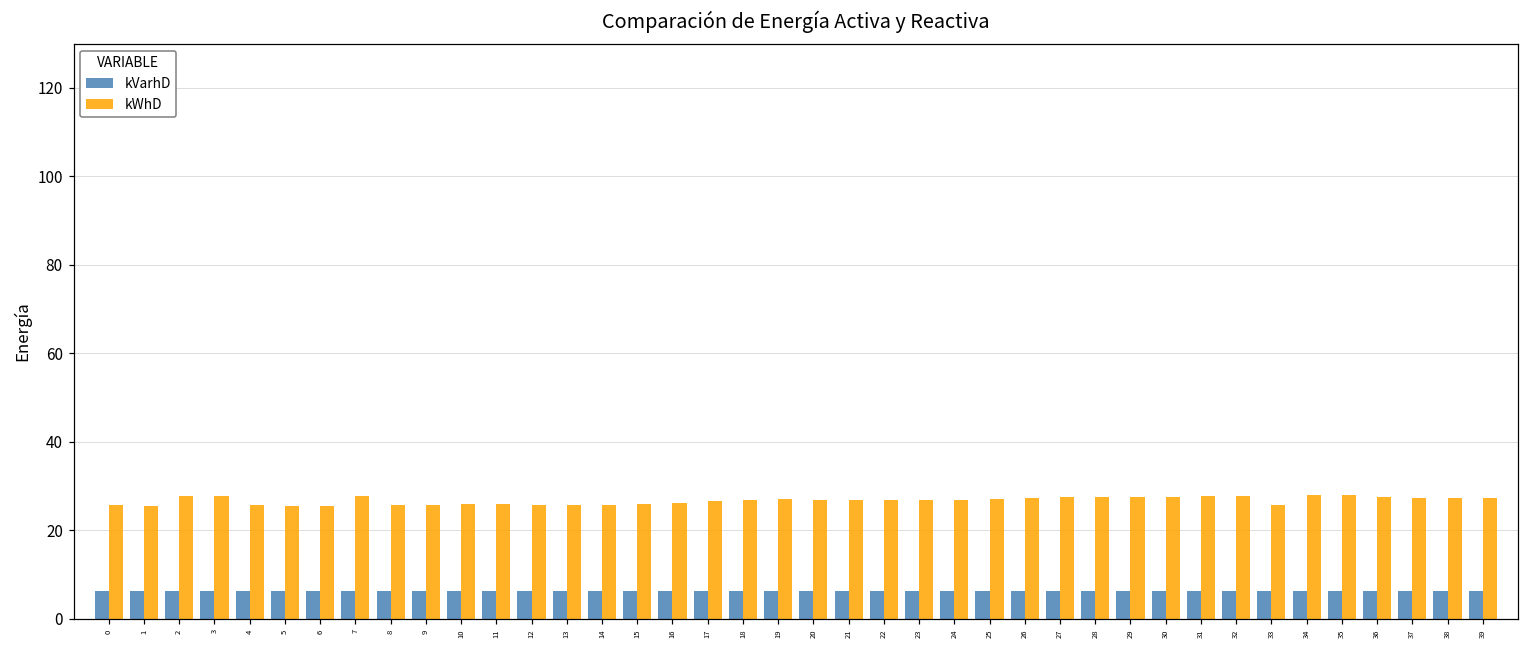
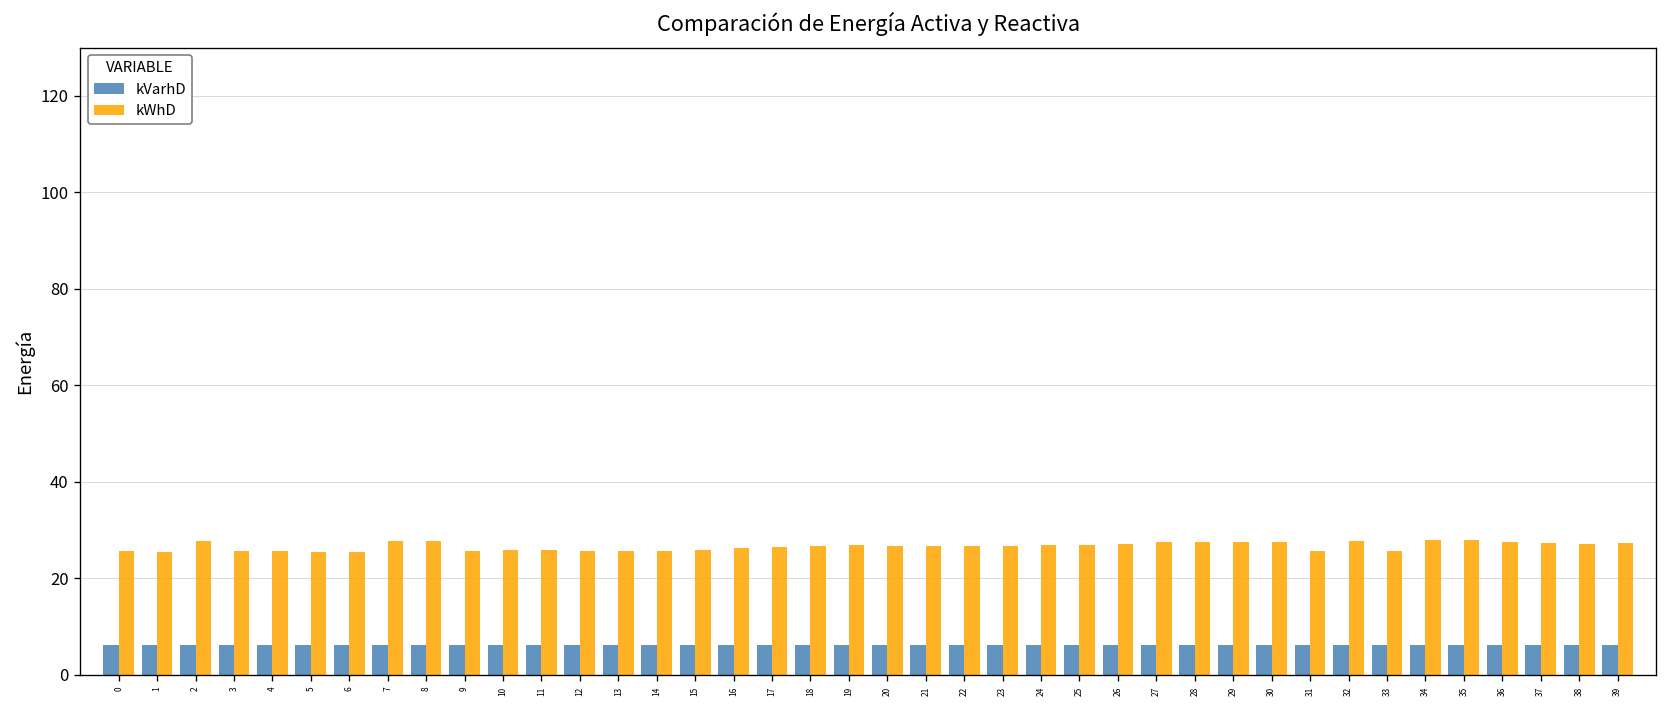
  {
    "kVarhD": {
      "0": 6,
      "1": 6,
      "2": 6,
      "3": 6,
      "4": 6,
      "5": 6,
      "6": 6,
      "7": 6,
      "8": 6,
      "9": 6,
      "10": 6,
      "11": 6,
      "12": 6,
      "13": 6,
      "14": 6,
      "15": 6,
      "16": 6,
      "17": 6,
      "18": 6,
      "19": 6,
      "20": 6,
      "21": 6,
      "22": 6,
      "23": 6,
      "24": 6,
      "25": 6,
      "26": 6,
      "27": 6,
      "28": 6,
      "29": 6,
      "30": 6,
      "31": 6,
      "32": 6,
      "33": 6,
      "34": 6,
      "35": 6,
      "36": 6,
      "37": 6,
      "38": 6,
      "39": 6
    },
    "kWhD": {
      "0": 26,
      "1": 26,
      "2": 28,
-     "3": 28,
+     "3": 26,
      "4": 26,
      "5": 26,
      "6": 25,
      "7": 28,
-     "8": 26,
+     "8": 28,
      "9": 26,
      "10": 26,
      "11": 26,
      "12": 26,
      "13": 26,
      "14": 26,
      "15": 26,
      "16": 26,
      "17": 27,
      "18": 27,
      "19": 27,
      "20": 27,
      "21": 27,
      "22": 27,
      "23": 27,
      "24": 27,
      "25": 27,
      "26": 27,
      "27": 28,
      "28": 28,
      "29": 28,
      "30": 28,
-     "31": 28,
+     "31": 26,
      "32": 28,
      "33": 26,
      "34": 28,
      "35": 28,
      "36": 27,
      "37": 27,
      "38": 27,
      "39": 27
    }
  }
